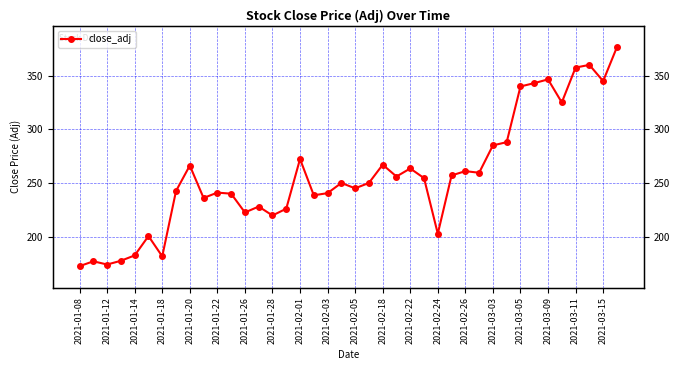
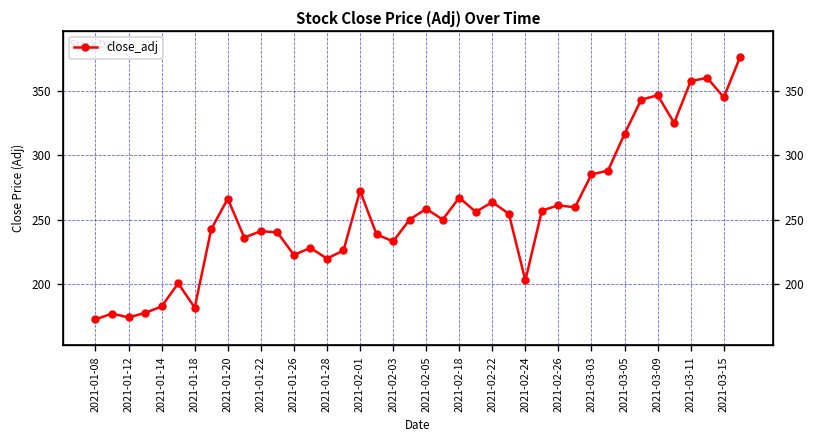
  {
    "2021-01-08": 173,
    "2021-01-12": 174,
    "2021-01-14": 183,
    "2021-01-18": 182,
    "2021-01-20": 266,
    "2021-01-22": 241,
    "2021-01-26": 223,
    "2021-01-28": 220,
    "2021-02-01": 272,
-   "2021-02-03": 241,
-   "2021-02-05": 245,
+   "2021-02-03": 233,
+   "2021-02-05": 258,
    "2021-02-18": 267,
    "2021-02-22": 264,
    "2021-02-24": 203,
    "2021-02-26": 261,
    "2021-03-03": 285,
-   "2021-03-05": 340,
+   "2021-03-05": 317,
    "2021-03-09": 347,
    "2021-03-11": 358,
    "2021-03-15": 345
  }
